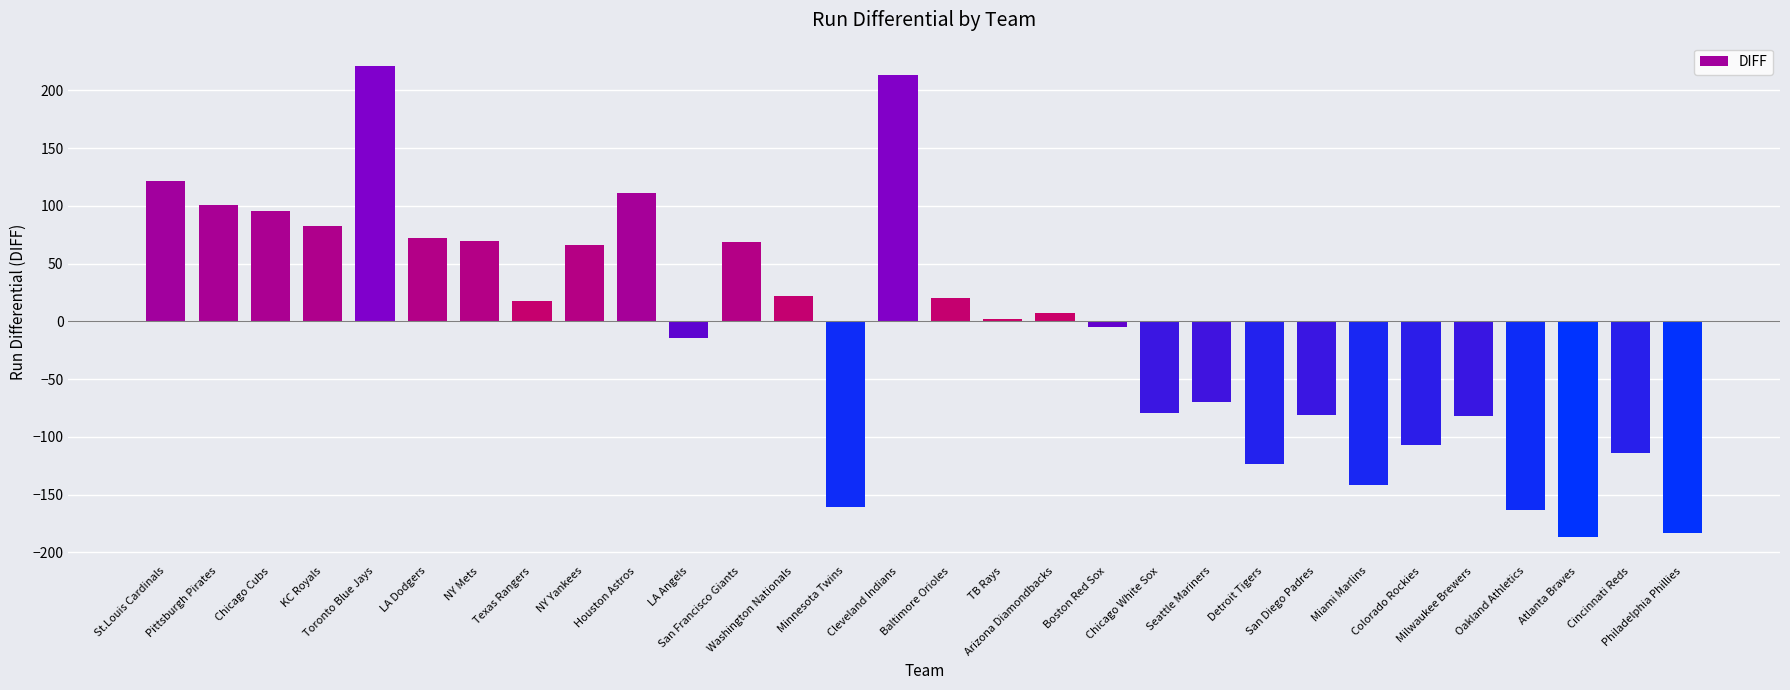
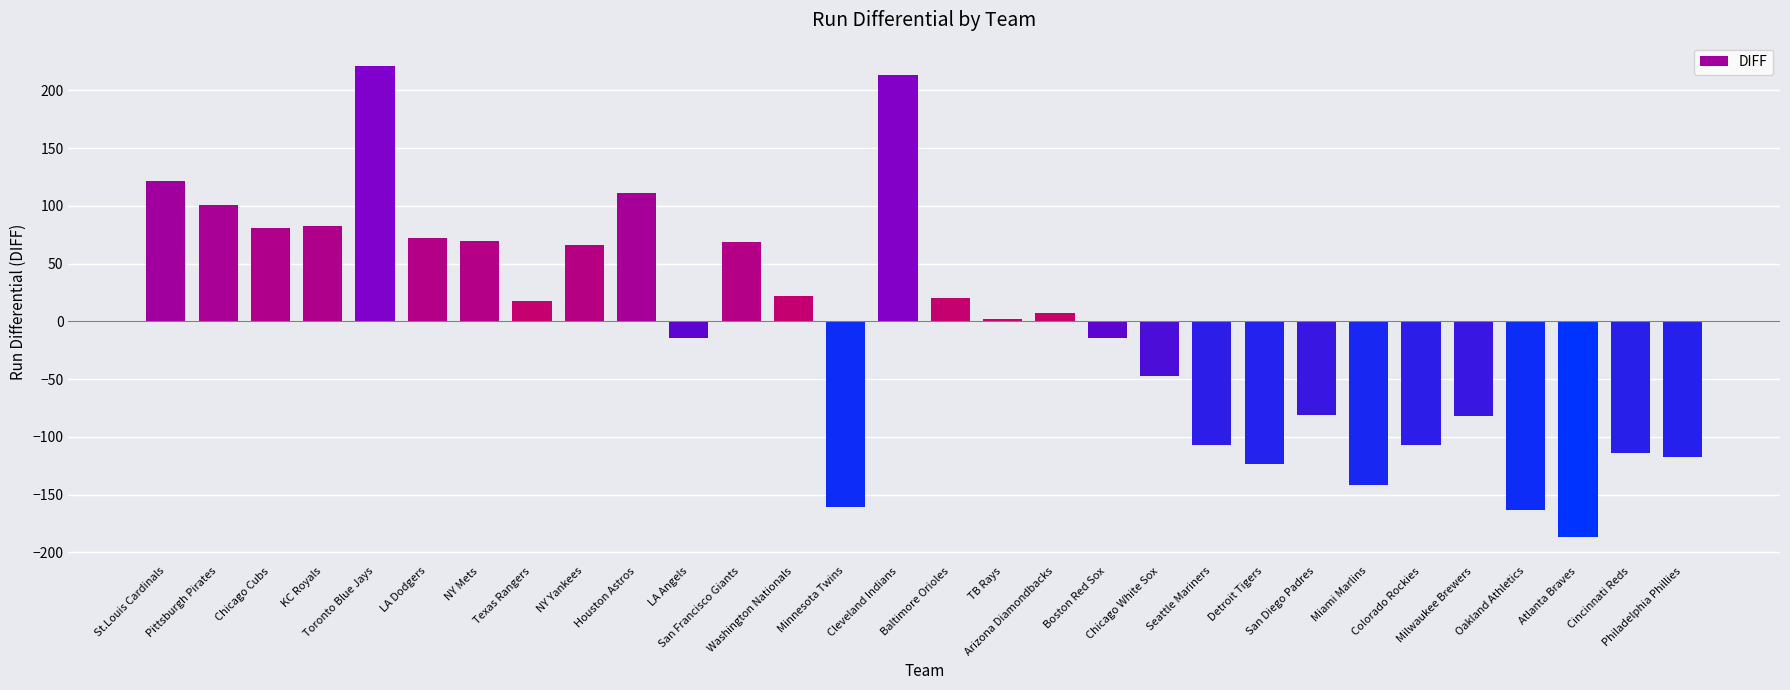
  {
    "St.Louis Cardinals": 122,
    "Pittsburgh Pirates": 101,
-   "Chicago Cubs": 96,
+   "Chicago Cubs": 81,
    "KC Royals": 83,
    "Toronto Blue Jays": 221,
    "LA Dodgers": 72,
    "NY Mets": 70,
    "Texas Rangers": 18,
    "NY Yankees": 66,
    "Houston Astros": 111,
    "LA Angels": -14,
    "San Francisco Giants": 69,
    "Washington Nationals": 22,
    "Minnesota Twins": -161,
    "Cleveland Indians": 213,
    "Baltimore Orioles": 20,
    "Arizona Diamondbacks": 7,
-   "Boston Red Sox": -5,
-   "Chicago White Sox": -79,
-   "Seattle Mariners": -70,
+   "Boston Red Sox": -14,
+   "Chicago White Sox": -47,
+   "Seattle Mariners": -107,
    "Detroit Tigers": -123,
    "San Diego Padres": -81,
    "Miami Marlins": -142,
    "Colorado Rockies": -107,
    "Milwaukee Brewers": -82,
    "Oakland Athletics": -163,
    "Atlanta Braves": -187,
    "Cincinnati Reds": -114,
-   "Philadelphia Phillies": -183
+   "Philadelphia Phillies": -117
  }
